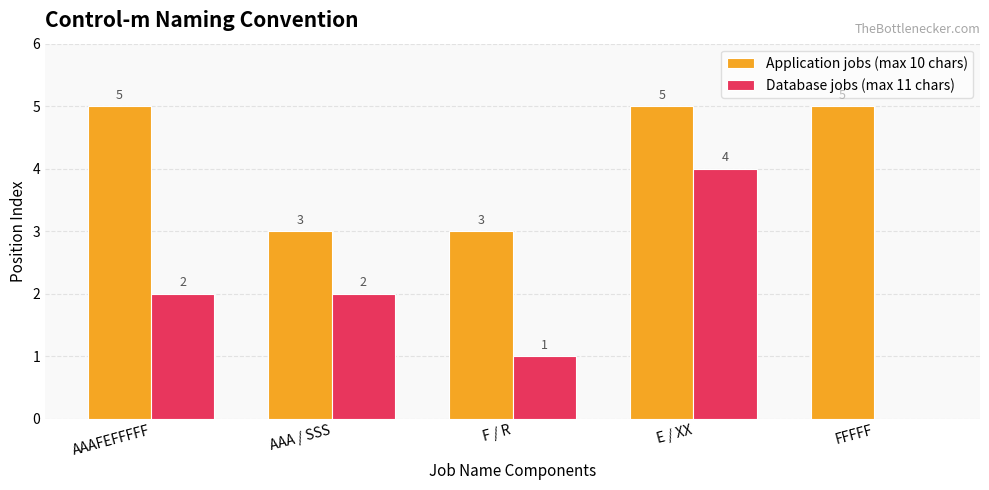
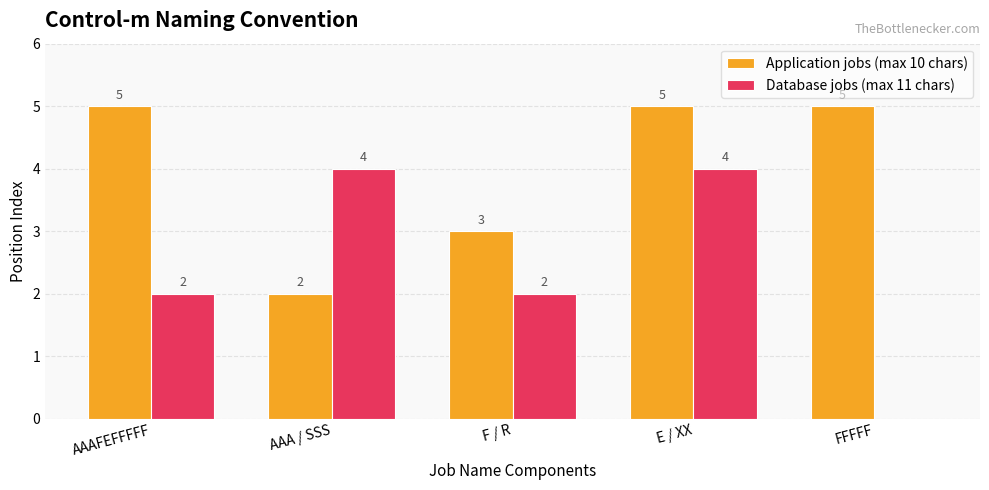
  {
    "Application jobs (max 10 chars)": {
      "AAAFEFFFFF": 5,
-     "AAA / SSS": 3,
+     "AAA / SSS": 2,
      "F / R": 3,
      "E / XX": 5
    },
    "Database jobs (max 11 chars)": {
      "AAAFEFFFFF": 2,
-     "AAA / SSS": 2,
-     "F / R": 1,
+     "AAA / SSS": 4,
+     "F / R": 2,
      "E / XX": 4
    }
  }
